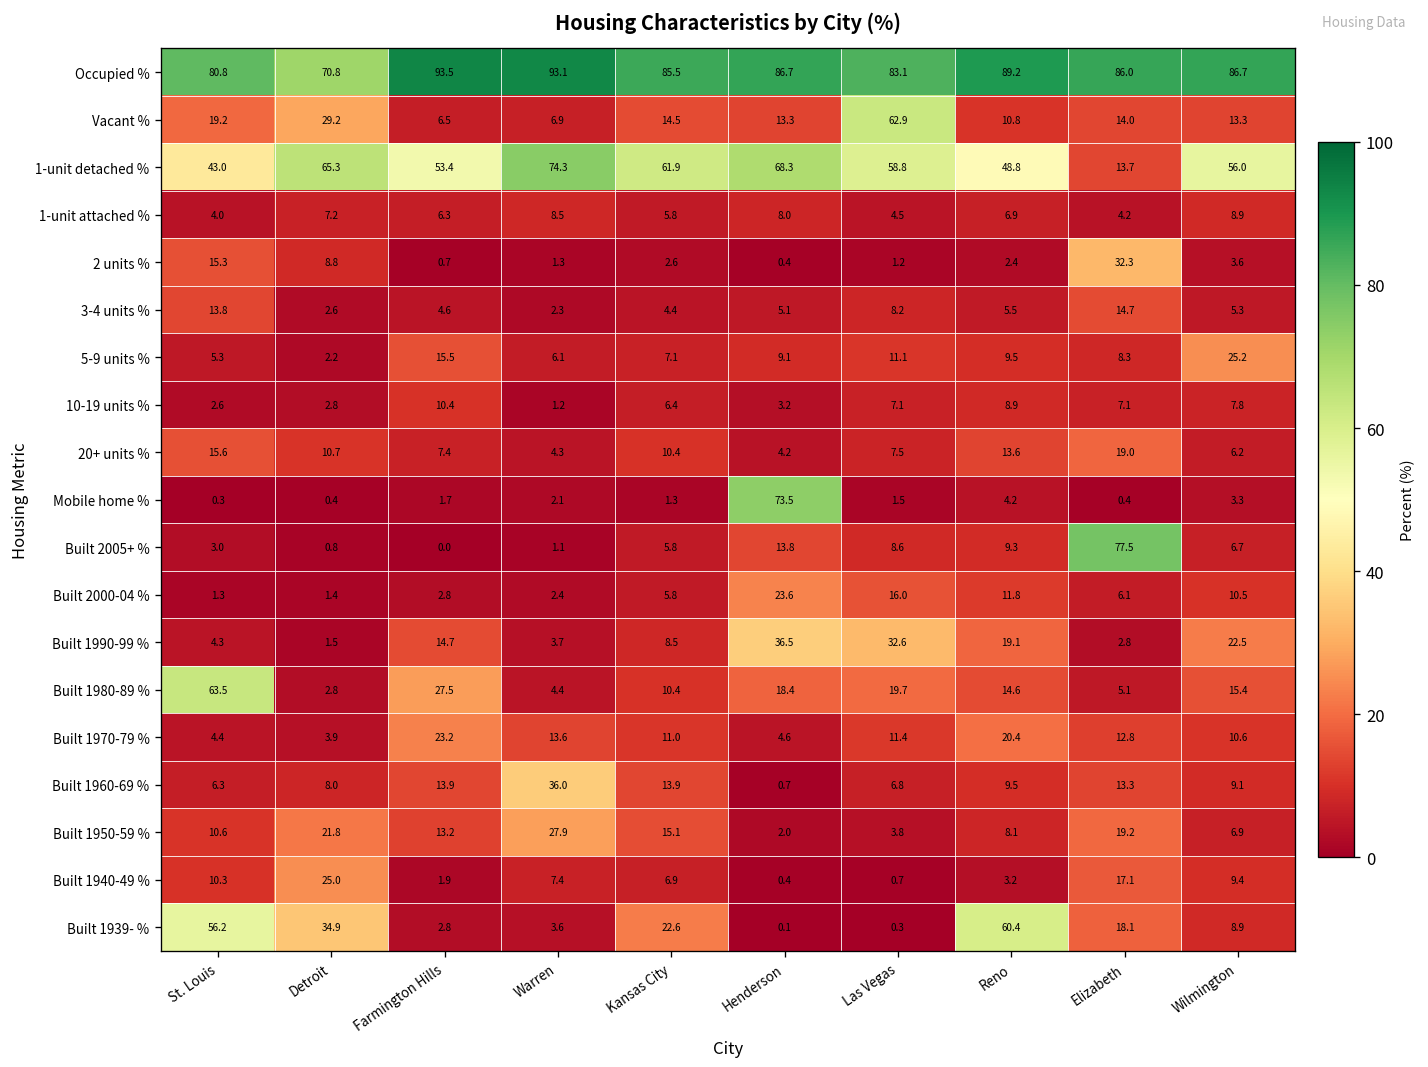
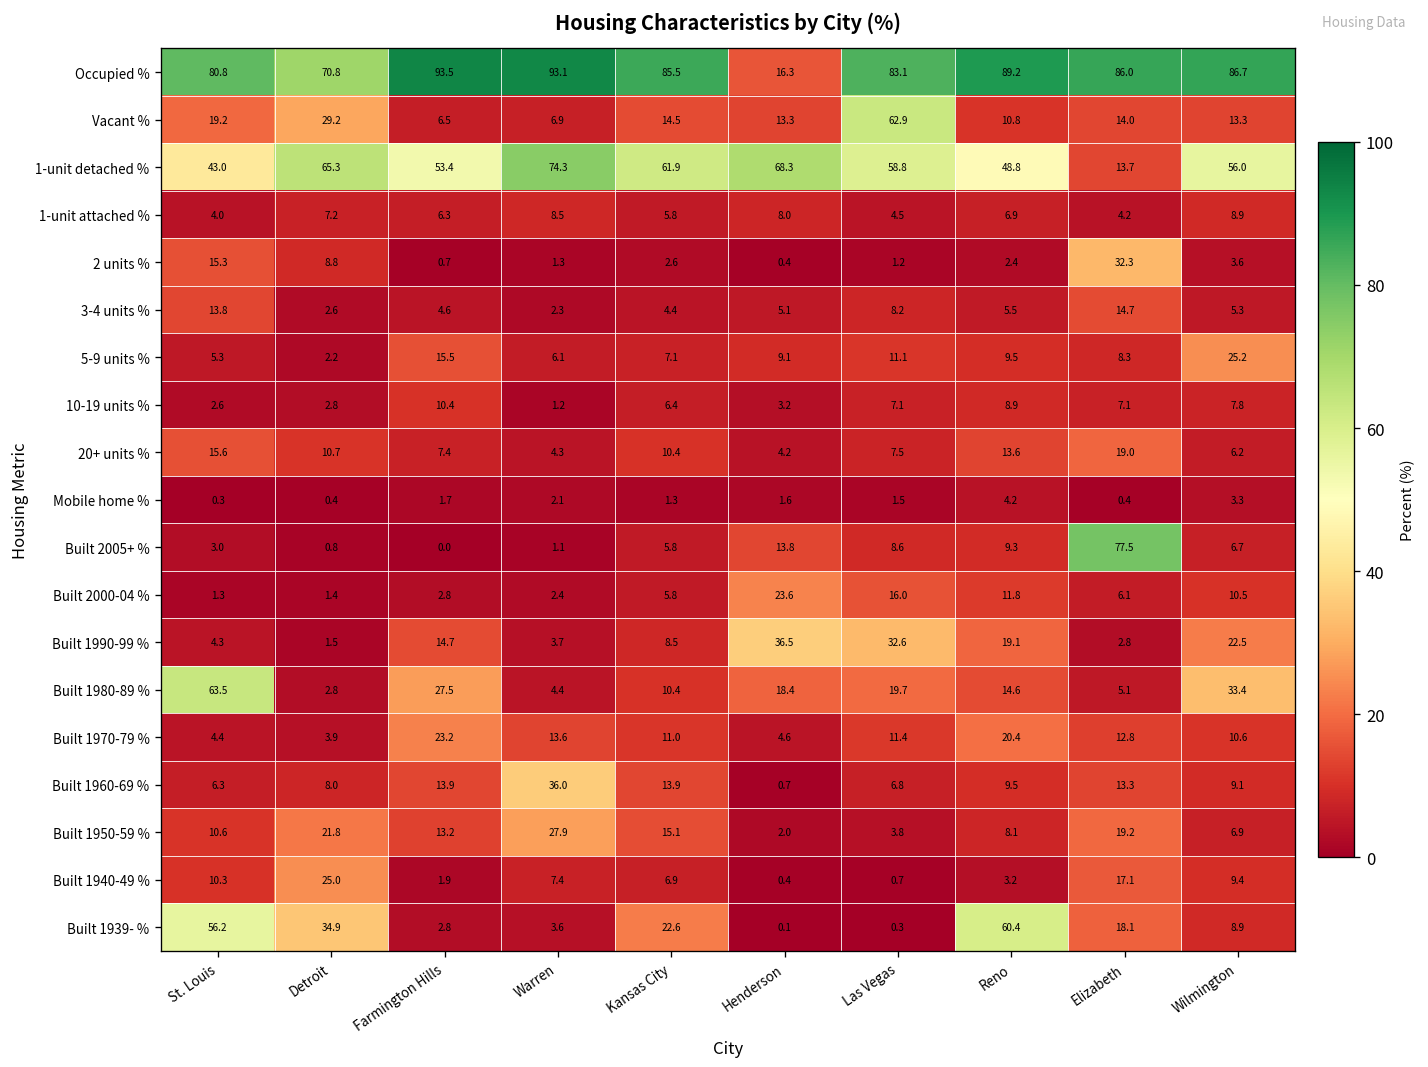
  {
    "Occupied %": {
      "St. Louis": 80.8,
      "Detroit": 70.8,
      "Farmington Hills": 93.5,
      "Warren": 93.1,
      "Kansas City": 85.5,
-     "Henderson": 86.7,
+     "Henderson": 16.3,
      "Las Vegas": 83.1,
      "Reno": 89.2,
      "Elizabeth": 86.0,
      "Wilmington": 86.7
    },
    "Vacant %": {
      "St. Louis": 19.2,
      "Detroit": 29.2,
      "Farmington Hills": 6.5,
      "Warren": 6.9,
      "Kansas City": 14.5,
      "Henderson": 13.3,
      "Las Vegas": 62.9,
      "Reno": 10.8,
      "Elizabeth": 14.0,
      "Wilmington": 13.3
    },
    "1-unit detached %": {
      "St. Louis": 43.0,
      "Detroit": 65.3,
      "Farmington Hills": 53.4,
      "Warren": 74.3,
      "Kansas City": 61.9,
      "Henderson": 68.3,
      "Las Vegas": 58.8,
      "Reno": 48.8,
      "Elizabeth": 13.7,
      "Wilmington": 56.0
    },
    "1-unit attached %": {
      "St. Louis": 4.0,
      "Detroit": 7.2,
      "Farmington Hills": 6.3,
      "Warren": 8.5,
      "Kansas City": 5.8,
      "Henderson": 8.0,
      "Las Vegas": 4.5,
      "Reno": 6.9,
      "Elizabeth": 4.2,
      "Wilmington": 8.9
    },
    "2 units %": {
      "St. Louis": 15.3,
      "Detroit": 8.8,
      "Farmington Hills": 0.7,
      "Warren": 1.3,
      "Kansas City": 2.6,
      "Henderson": 0.4,
      "Las Vegas": 1.2,
      "Reno": 2.4,
      "Elizabeth": 32.3,
      "Wilmington": 3.6
    },
    "3-4 units %": {
      "St. Louis": 13.8,
      "Detroit": 2.6,
      "Farmington Hills": 4.6,
      "Warren": 2.3,
      "Kansas City": 4.4,
      "Henderson": 5.1,
      "Las Vegas": 8.2,
      "Reno": 5.5,
      "Elizabeth": 14.7,
      "Wilmington": 5.3
    },
    "5-9 units %": {
      "St. Louis": 5.3,
      "Detroit": 2.2,
      "Farmington Hills": 15.5,
      "Warren": 6.1,
      "Kansas City": 7.1,
      "Henderson": 9.1,
      "Las Vegas": 11.1,
      "Reno": 9.5,
      "Elizabeth": 8.3,
      "Wilmington": 25.2
    },
    "10-19 units %": {
      "St. Louis": 2.6,
      "Detroit": 2.8,
      "Farmington Hills": 10.4,
      "Warren": 1.2,
      "Kansas City": 6.4,
      "Henderson": 3.2,
      "Las Vegas": 7.1,
      "Reno": 8.9,
      "Elizabeth": 7.1,
      "Wilmington": 7.8
    },
    "20+ units %": {
      "St. Louis": 15.6,
      "Detroit": 10.7,
      "Farmington Hills": 7.4,
      "Warren": 4.3,
      "Kansas City": 10.4,
      "Henderson": 4.2,
      "Las Vegas": 7.5,
      "Reno": 13.6,
      "Elizabeth": 19.0,
      "Wilmington": 6.2
    },
    "Mobile home %": {
      "St. Louis": 0.3,
      "Detroit": 0.4,
      "Farmington Hills": 1.7,
      "Warren": 2.1,
      "Kansas City": 1.3,
-     "Henderson": 73.5,
+     "Henderson": 1.6,
      "Las Vegas": 1.5,
      "Reno": 4.2,
      "Elizabeth": 0.4,
      "Wilmington": 3.3
    },
    "Built 2005+ %": {
      "St. Louis": 3.0,
      "Detroit": 0.8,
      "Farmington Hills": 0.0,
      "Warren": 1.1,
      "Kansas City": 5.8,
      "Henderson": 13.8,
      "Las Vegas": 8.6,
      "Reno": 9.3,
      "Elizabeth": 77.5,
      "Wilmington": 6.7
    },
    "Built 2000-04 %": {
      "St. Louis": 1.3,
      "Detroit": 1.4,
      "Farmington Hills": 2.8,
      "Warren": 2.4,
      "Kansas City": 5.8,
      "Henderson": 23.6,
      "Las Vegas": 16.0,
      "Reno": 11.8,
      "Elizabeth": 6.1,
      "Wilmington": 10.5
    },
    "Built 1990-99 %": {
      "St. Louis": 4.3,
      "Detroit": 1.5,
      "Farmington Hills": 14.7,
      "Warren": 3.7,
      "Kansas City": 8.5,
      "Henderson": 36.5,
      "Las Vegas": 32.6,
      "Reno": 19.1,
      "Elizabeth": 2.8,
      "Wilmington": 22.5
    },
    "Built 1980-89 %": {
      "St. Louis": 63.5,
      "Detroit": 2.8,
      "Farmington Hills": 27.5,
      "Warren": 4.4,
      "Kansas City": 10.4,
      "Henderson": 18.4,
      "Las Vegas": 19.7,
      "Reno": 14.6,
      "Elizabeth": 5.1,
-     "Wilmington": 15.4
+     "Wilmington": 33.4
    },
    "Built 1970-79 %": {
      "St. Louis": 4.4,
      "Detroit": 3.9,
      "Farmington Hills": 23.2,
      "Warren": 13.6,
      "Kansas City": 11.0,
      "Henderson": 4.6,
      "Las Vegas": 11.4,
      "Reno": 20.4,
      "Elizabeth": 12.8,
      "Wilmington": 10.6
    },
    "Built 1960-69 %": {
      "St. Louis": 6.3,
      "Detroit": 8.0,
      "Farmington Hills": 13.9,
      "Warren": 36.0,
      "Kansas City": 13.9,
      "Henderson": 0.7,
      "Las Vegas": 6.8,
      "Reno": 9.5,
      "Elizabeth": 13.3,
      "Wilmington": 9.1
    },
    "Built 1950-59 %": {
      "St. Louis": 10.6,
      "Detroit": 21.8,
      "Farmington Hills": 13.2,
      "Warren": 27.9,
      "Kansas City": 15.1,
      "Henderson": 2.0,
      "Las Vegas": 3.8,
      "Reno": 8.1,
      "Elizabeth": 19.2,
      "Wilmington": 6.9
    },
    "Built 1940-49 %": {
      "St. Louis": 10.3,
      "Detroit": 25.0,
      "Farmington Hills": 1.9,
      "Warren": 7.4,
      "Kansas City": 6.9,
      "Henderson": 0.4,
      "Las Vegas": 0.7,
      "Reno": 3.2,
      "Elizabeth": 17.1,
      "Wilmington": 9.4
    },
    "Built 1939- %": {
      "St. Louis": 56.2,
      "Detroit": 34.9,
      "Farmington Hills": 2.8,
      "Warren": 3.6,
      "Kansas City": 22.6,
      "Henderson": 0.1,
      "Las Vegas": 0.3,
      "Reno": 60.4,
      "Elizabeth": 18.1,
      "Wilmington": 8.9
    }
  }
